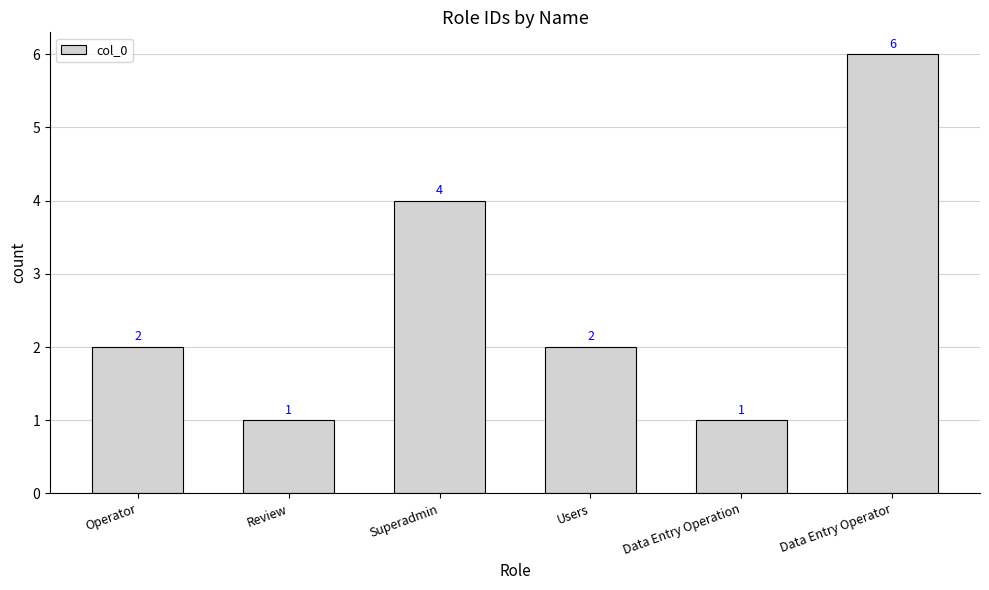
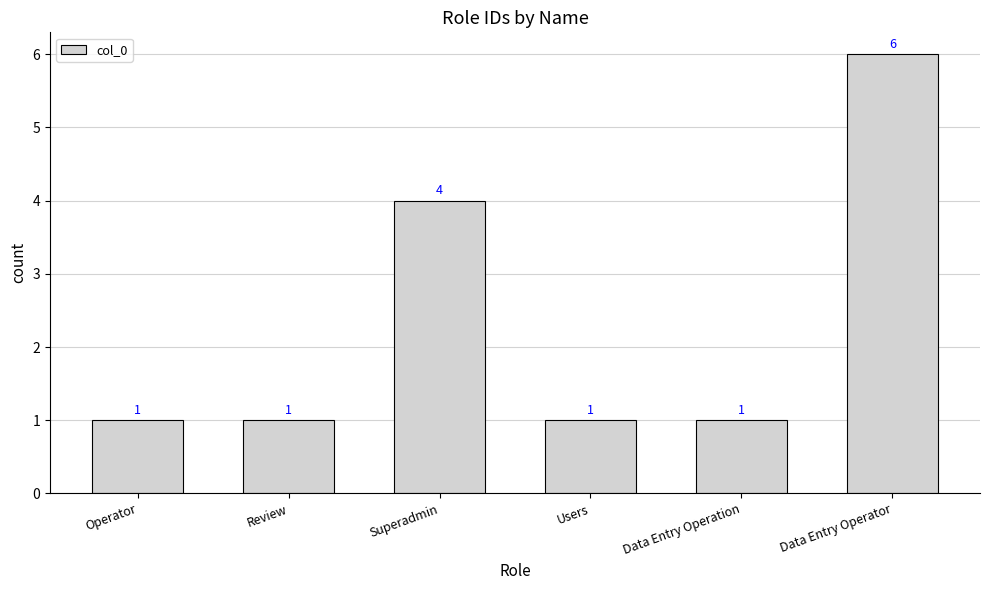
  {
-   "Operator": 2,
+   "Operator": 1,
    "Review": 1,
    "Superadmin": 4,
-   "Users": 2,
+   "Users": 1,
    "Data Entry Operation": 1,
    "Data Entry Operator": 6
  }
